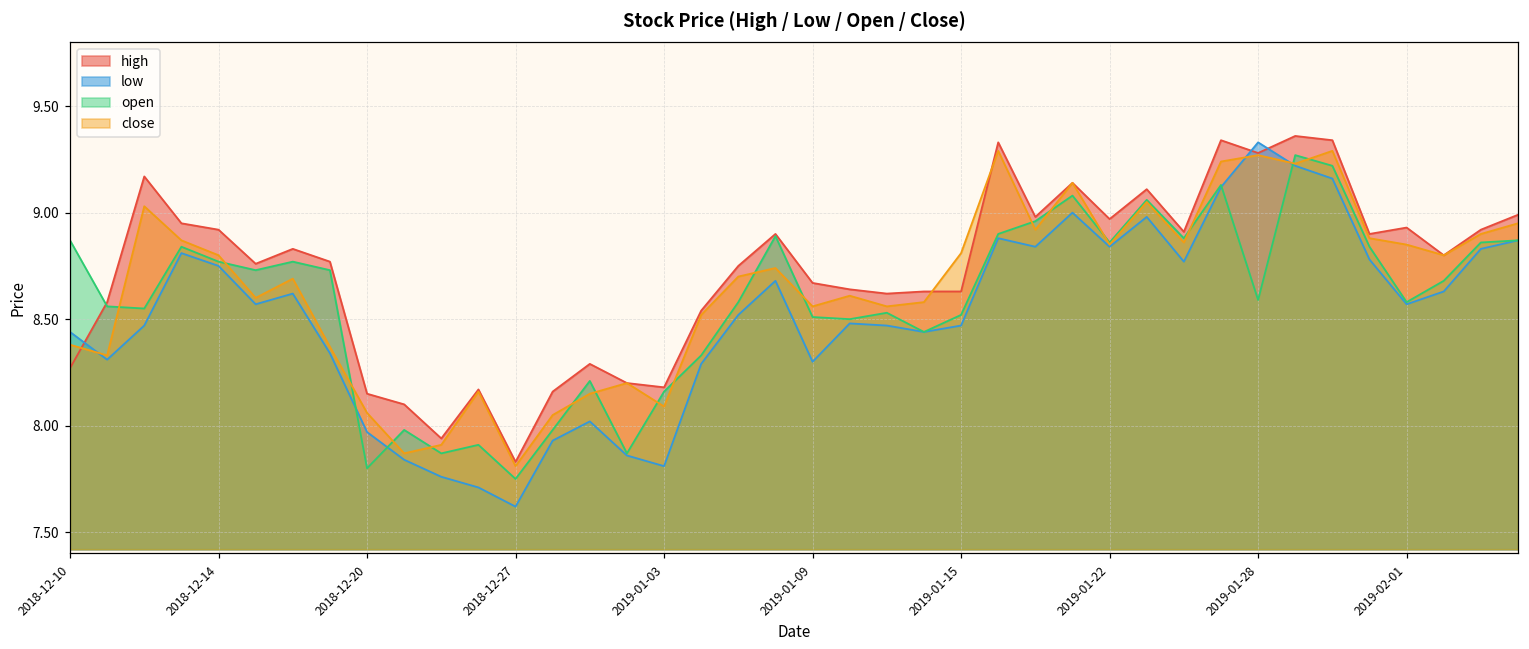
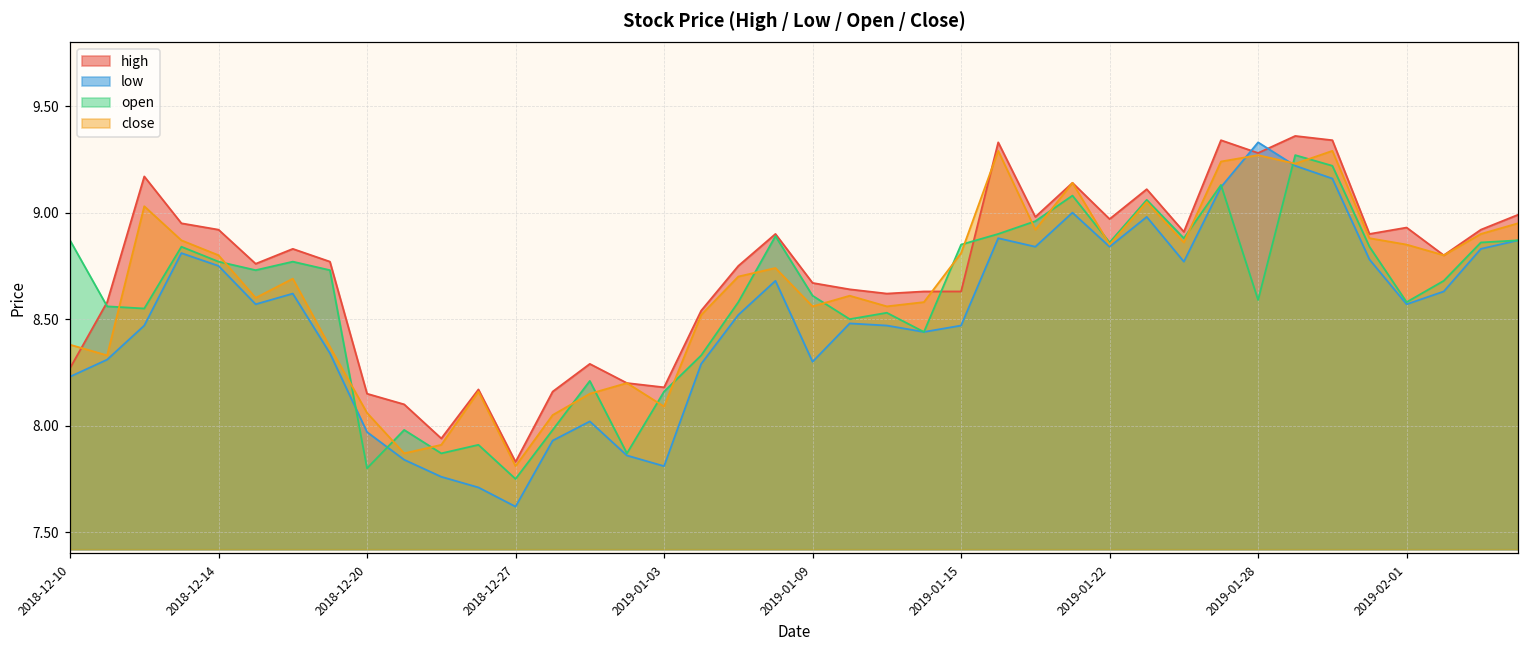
  {
    "high": {
      "2018-12-10": 8.27,
      "2018-12-14": 8.92,
      "2018-12-20": 8.15,
      "2018-12-27": 7.83,
      "2019-01-03": 8.18,
      "2019-01-09": 8.67,
      "2019-01-15": 8.63,
      "2019-01-22": 8.97,
      "2019-02-01": 8.93
    },
    "low": {
-     "2018-12-10": 8.44,
+     "2018-12-10": 8.23,
      "2018-12-14": 8.75,
      "2018-12-20": 7.97,
      "2018-12-27": 7.62,
      "2019-01-03": 7.81,
      "2019-01-09": 8.30,
      "2019-01-15": 8.47,
      "2019-01-28": 9.33
    },
    "open": {
      "2018-12-10": 8.87,
      "2018-12-14": 8.77,
      "2018-12-20": 7.80,
      "2018-12-27": 7.75,
      "2019-01-03": 8.16,
-     "2019-01-09": 8.51,
-     "2019-01-15": 8.52,
+     "2019-01-09": 8.61,
+     "2019-01-15": 8.85,
      "2019-01-28": 8.59
    },
    "close": {
      "2018-12-10": 8.38,
      "2018-12-14": 8.80,
      "2018-12-20": 8.06,
      "2018-12-27": 7.81,
      "2019-01-03": 8.09,
      "2019-01-09": 8.56,
      "2019-01-15": 8.81,
      "2019-02-01": 8.85
    }
  }
